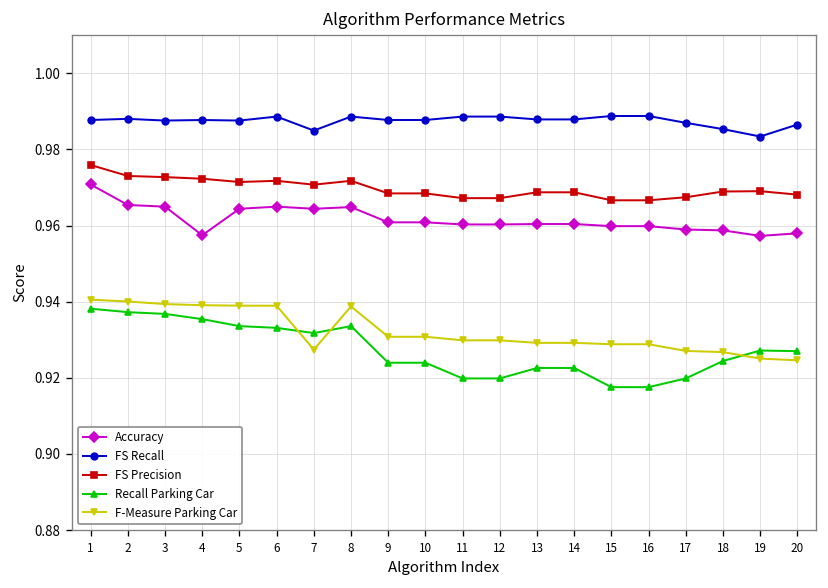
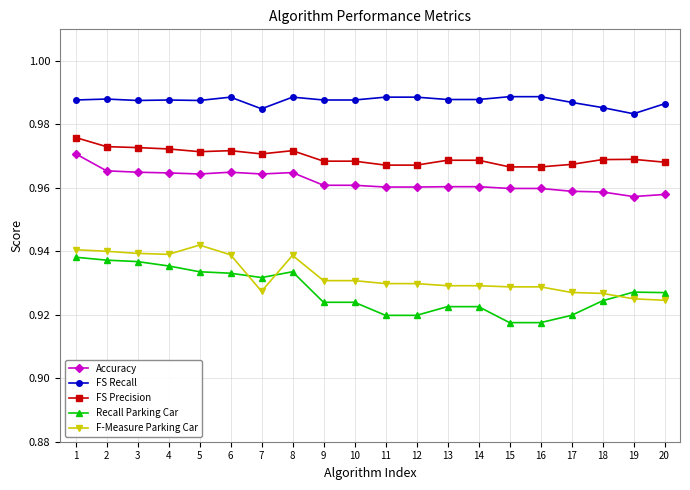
  {
    "Accuracy": {
      "1": 0.971,
      "2": 0.965,
      "3": 0.965,
-     "4": 0.957,
+     "4": 0.965,
      "5": 0.964,
      "6": 0.965,
      "7": 0.964,
      "8": 0.965,
      "9": 0.961,
      "10": 0.961,
      "11": 0.960,
      "12": 0.960,
      "13": 0.960,
      "14": 0.960,
      "15": 0.960,
      "16": 0.960,
      "17": 0.959,
      "18": 0.959,
      "19": 0.957,
      "20": 0.958
    },
    "FS Recall": {
      "1": 0.988,
      "2": 0.988,
      "3": 0.988,
      "4": 0.988,
      "5": 0.988,
      "6": 0.989,
      "7": 0.985,
      "8": 0.989,
      "9": 0.988,
      "10": 0.988,
      "11": 0.989,
      "12": 0.989,
      "13": 0.988,
      "14": 0.988,
      "15": 0.989,
      "16": 0.989,
      "17": 0.987,
      "18": 0.985,
      "19": 0.983,
      "20": 0.987
    },
    "FS Precision": {
      "1": 0.976,
      "2": 0.973,
      "3": 0.973,
      "4": 0.972,
      "5": 0.971,
      "6": 0.972,
      "7": 0.971,
      "8": 0.972,
      "9": 0.968,
      "10": 0.968,
      "11": 0.967,
      "12": 0.967,
      "13": 0.969,
      "14": 0.969,
      "15": 0.967,
      "16": 0.967,
      "17": 0.967,
      "18": 0.969,
      "19": 0.969,
      "20": 0.968
    },
    "Recall Parking Car": {
      "1": 0.938,
      "2": 0.937,
      "3": 0.937,
      "4": 0.935,
      "5": 0.934,
      "6": 0.933,
      "7": 0.932,
      "8": 0.934,
      "9": 0.924,
      "10": 0.924,
      "11": 0.920,
      "12": 0.920,
      "13": 0.923,
      "14": 0.923,
      "15": 0.918,
      "16": 0.918,
      "17": 0.920,
      "18": 0.924,
      "19": 0.927,
      "20": 0.927
    },
    "F-Measure Parking Car": {
      "1": 0.941,
      "2": 0.940,
      "3": 0.939,
      "4": 0.939,
-     "5": 0.939,
+     "5": 0.942,
      "6": 0.939,
      "7": 0.927,
      "8": 0.939,
      "9": 0.931,
      "10": 0.931,
      "11": 0.930,
      "12": 0.930,
      "13": 0.929,
      "14": 0.929,
      "15": 0.929,
      "16": 0.929,
      "17": 0.927,
      "18": 0.927,
      "19": 0.925,
      "20": 0.925
    }
  }
